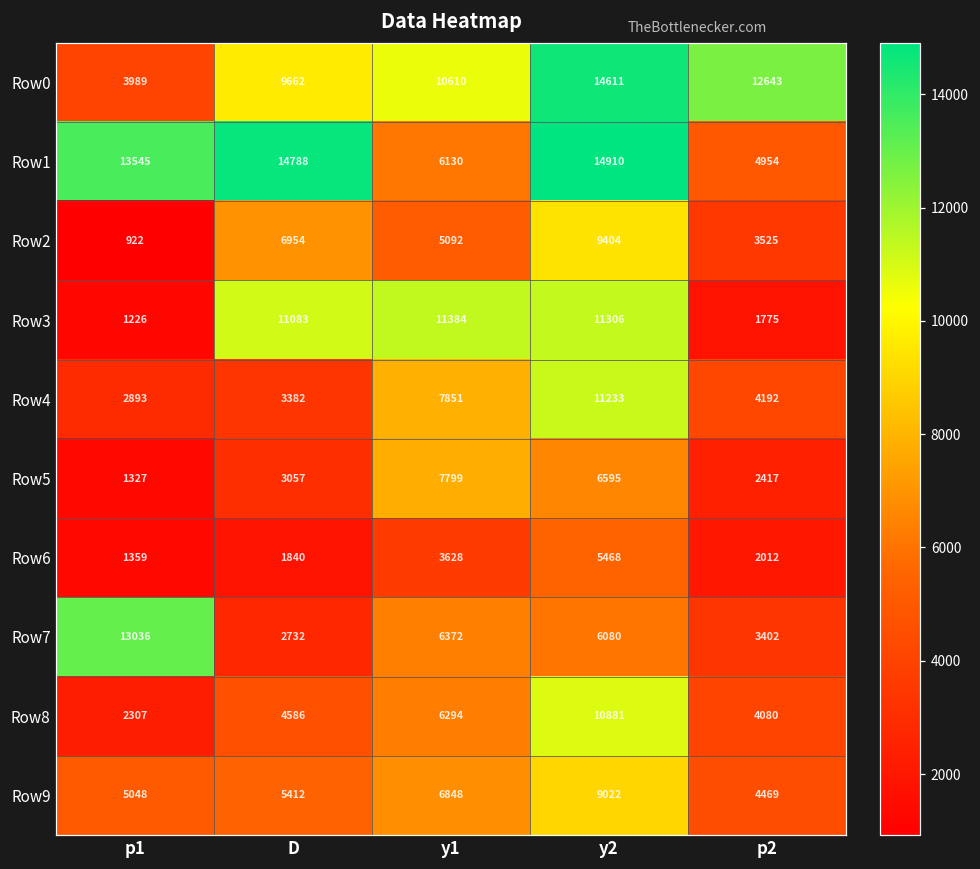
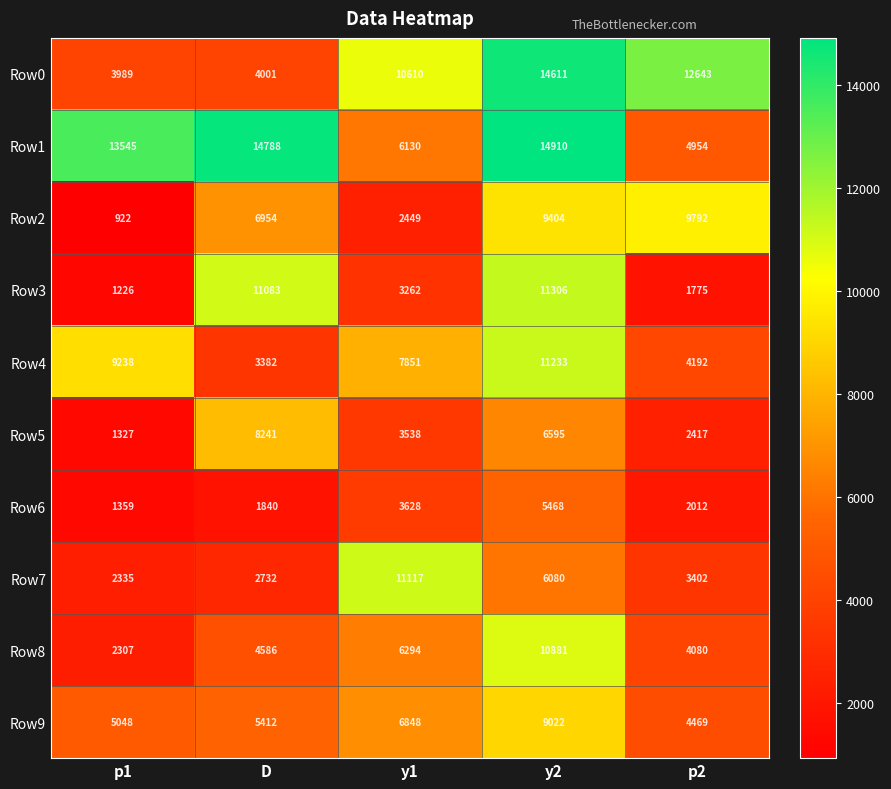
  {
    "Row0": {
      "p1": 3989,
-     "D": 9662,
+     "D": 4001,
      "y1": 10610,
      "y2": 14611,
      "p2": 12643
    },
    "Row1": {
      "p1": 13545,
      "D": 14788,
      "y1": 6130,
      "y2": 14910,
      "p2": 4954
    },
    "Row2": {
      "p1": 922,
      "D": 6954,
-     "y1": 5092,
+     "y1": 2449,
      "y2": 9404,
-     "p2": 3525
+     "p2": 9792
    },
    "Row3": {
      "p1": 1226,
      "D": 11083,
-     "y1": 11384,
+     "y1": 3262,
      "y2": 11306,
      "p2": 1775
    },
    "Row4": {
-     "p1": 2893,
+     "p1": 9238,
      "D": 3382,
      "y1": 7851,
      "y2": 11233,
      "p2": 4192
    },
    "Row5": {
      "p1": 1327,
-     "D": 3057,
-     "y1": 7799,
+     "D": 8241,
+     "y1": 3538,
      "y2": 6595,
      "p2": 2417
    },
    "Row6": {
      "p1": 1359,
      "D": 1840,
      "y1": 3628,
      "y2": 5468,
      "p2": 2012
    },
    "Row7": {
-     "p1": 13036,
+     "p1": 2335,
      "D": 2732,
-     "y1": 6372,
+     "y1": 11117,
      "y2": 6080,
      "p2": 3402
    },
    "Row8": {
      "p1": 2307,
      "D": 4586,
      "y1": 6294,
      "y2": 10881,
      "p2": 4080
    },
    "Row9": {
      "p1": 5048,
      "D": 5412,
      "y1": 6848,
      "y2": 9022,
      "p2": 4469
    }
  }
